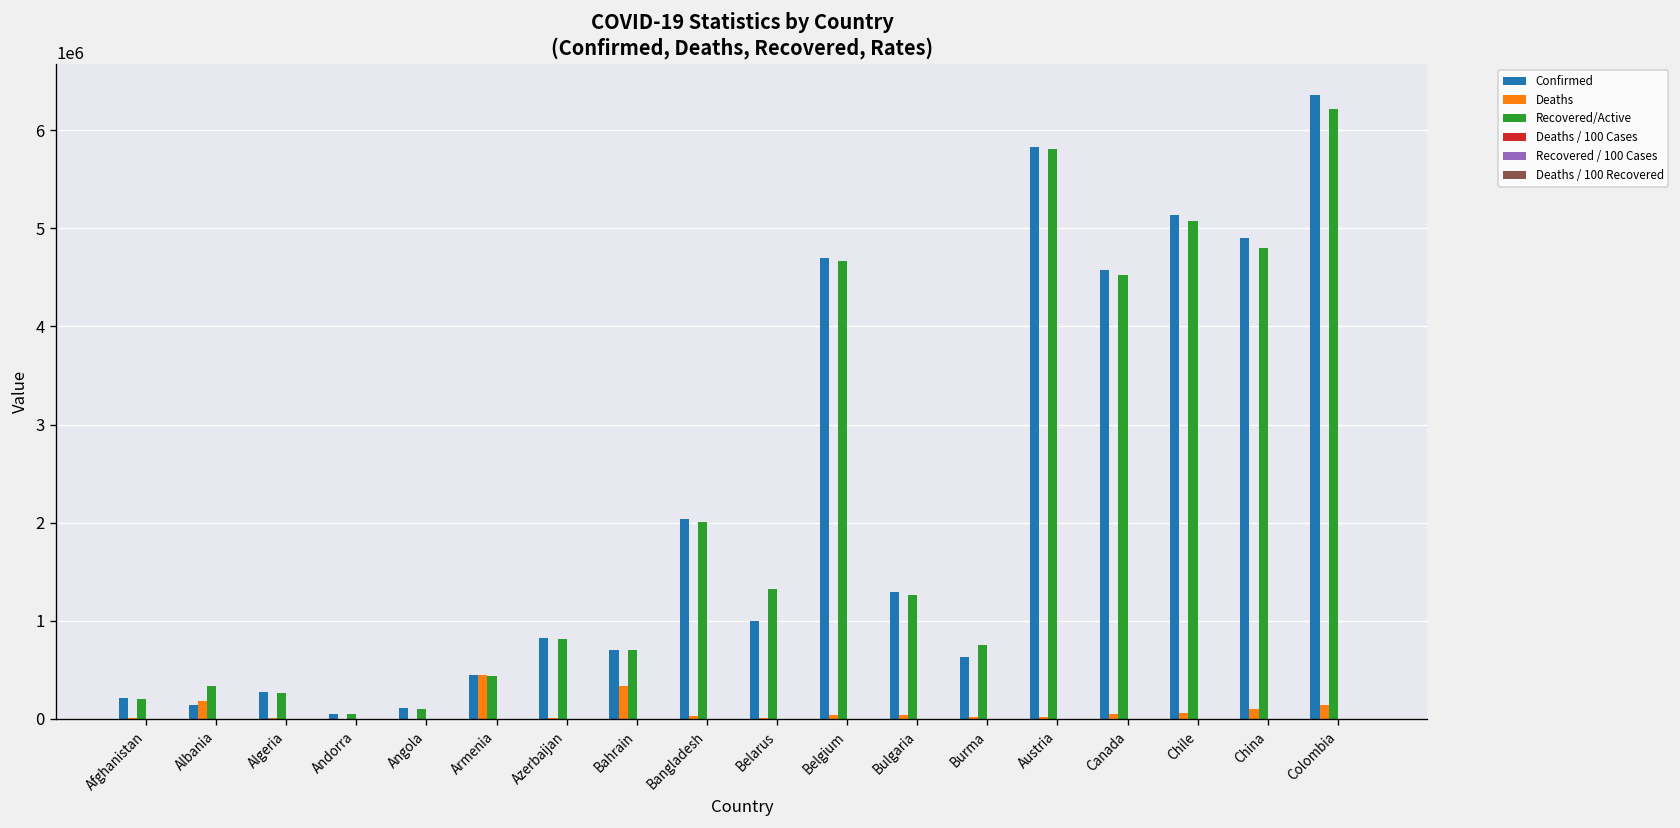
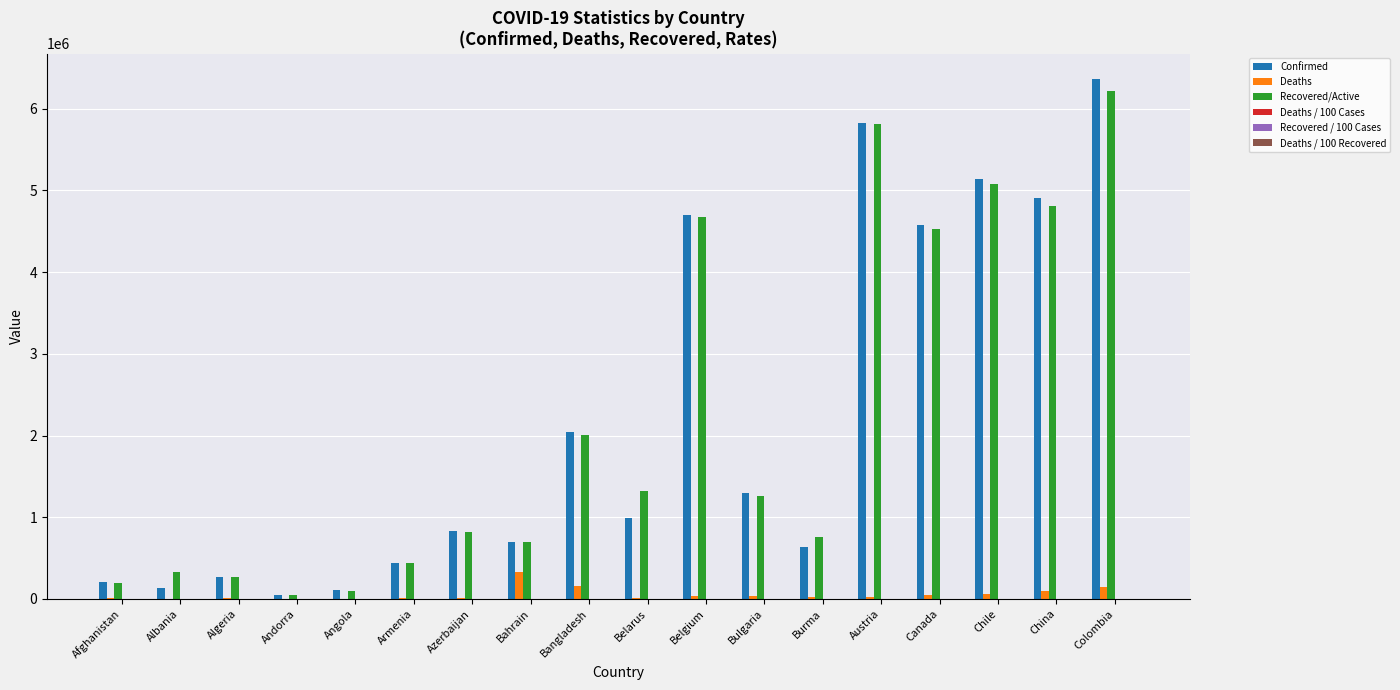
  {
    "Confirmed": {
      "Afghanistan": 200000,
      "Albania": 100000,
      "Algeria": 300000,
      "Andorra": 0,
      "Angola": 100000,
      "Armenia": 400000,
      "Azerbaijan": 800000,
      "Bahrain": 700000,
      "Bangladesh": 2000000,
      "Belarus": 1000000,
      "Belgium": 4700000,
      "Bulgaria": 1300000,
      "Burma": 600000,
      "Austria": 5800000,
      "Canada": 4600000,
      "Chile": 5100000,
      "China": 4900000,
      "Colombia": 6400000
    },
    "Deaths": {
-     "Albania": 200000,
-     "Armenia": 400000,
+     "Albania": 0,
+     "Armenia": 0,
      "Bahrain": 300000,
-     "Bangladesh": 0,
+     "Bangladesh": 200000,
      "Belgium": 0,
      "Bulgaria": 0,
      "Canada": 100000,
      "Chile": 100000,
      "China": 100000,
      "Colombia": 100000
    },
    "Recovered/Active": {
      "Afghanistan": 200000,
      "Albania": 300000,
      "Algeria": 300000,
      "Andorra": 0,
      "Angola": 100000,
      "Armenia": 400000,
      "Azerbaijan": 800000,
      "Bahrain": 700000,
      "Bangladesh": 2000000,
      "Belarus": 1300000,
      "Belgium": 4700000,
      "Bulgaria": 1300000,
      "Burma": 800000,
      "Austria": 5800000,
      "Canada": 4500000,
      "Chile": 5100000,
      "China": 4800000,
      "Colombia": 6200000
    }
  }
